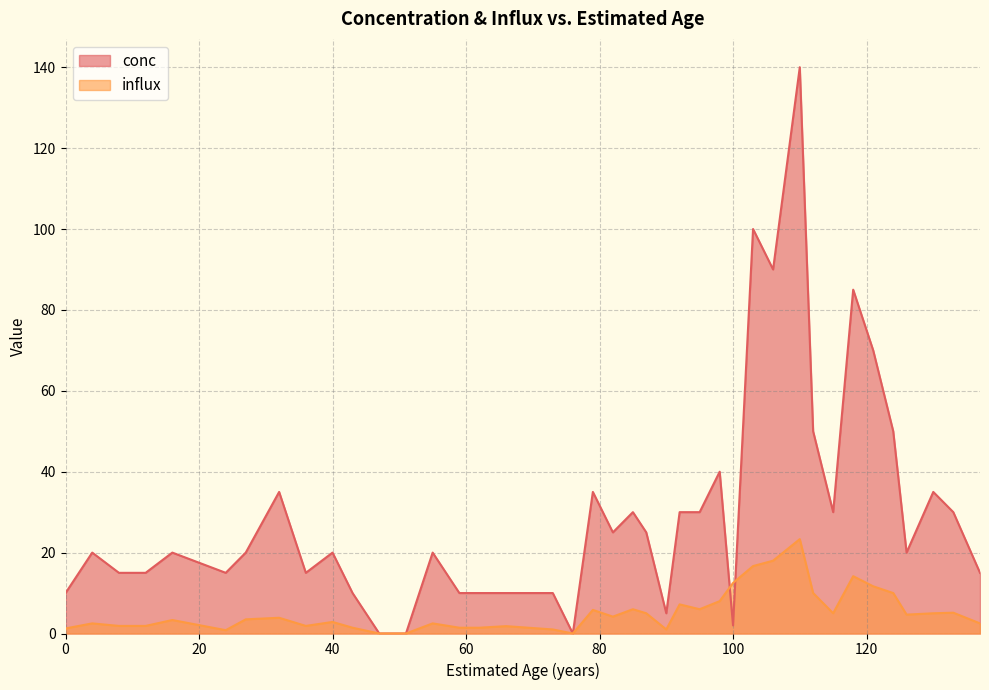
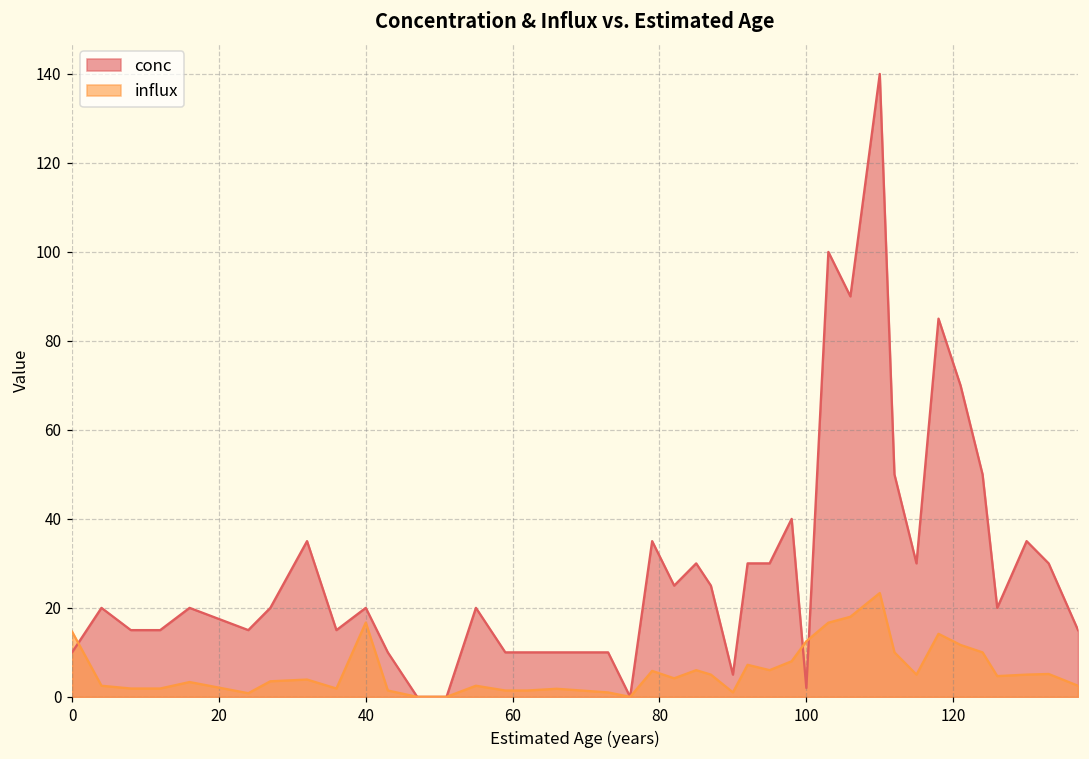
  {
    "conc": {
      "0": 10,
      "40": 20,
      "100": 2
    },
    "influx": {
-     "0": 1,
-     "40": 3,
+     "0": 15,
+     "40": 17,
      "100": 13
    }
  }
